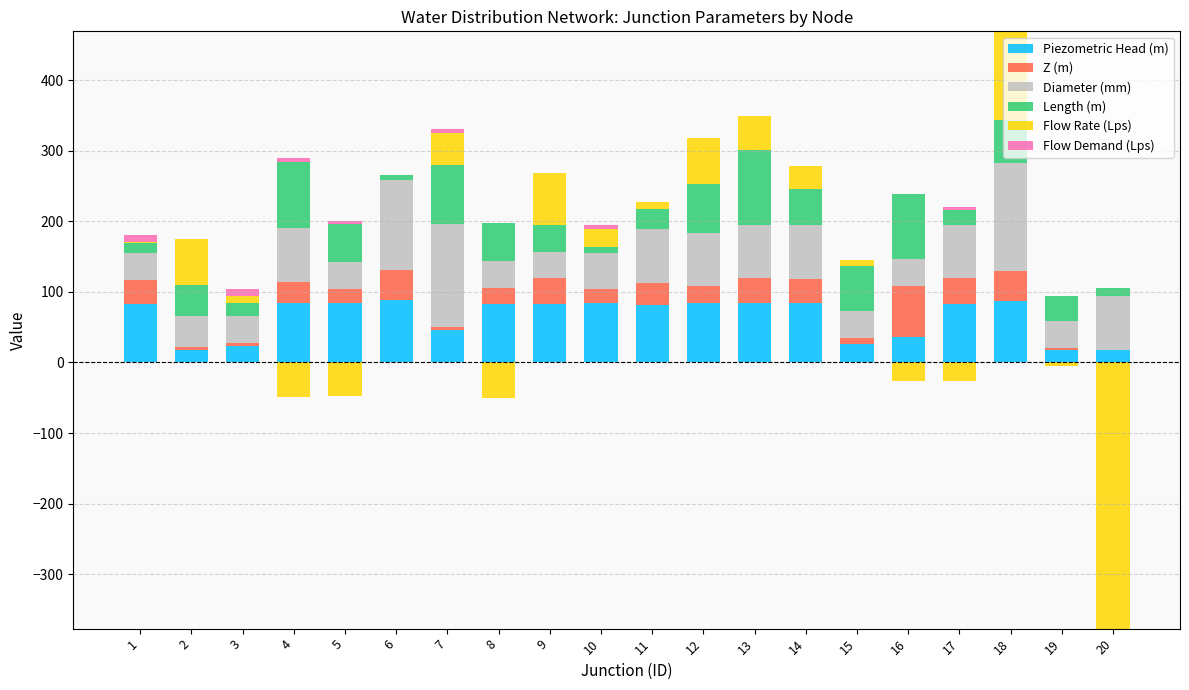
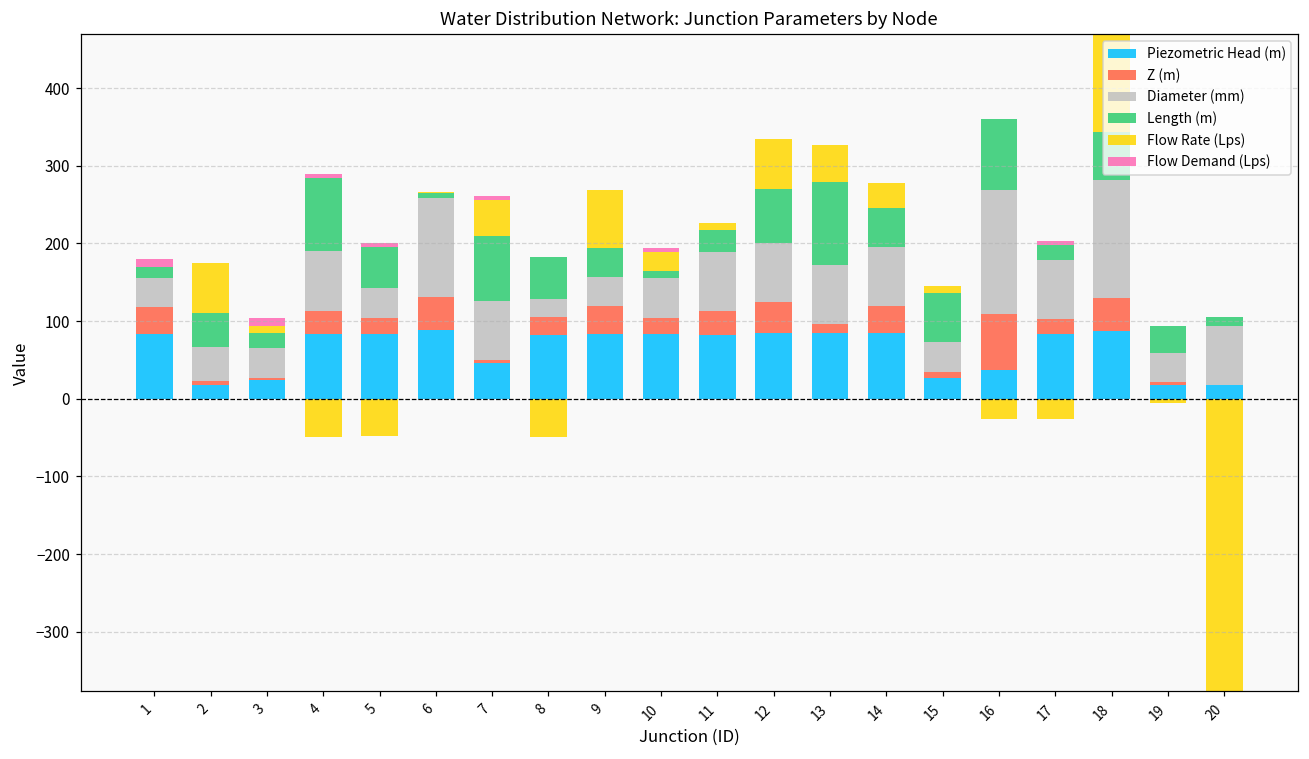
  {
    "Z (m)": {
      "1": 30,
      "2": 0,
      "4": 30,
      "5": 20,
      "6": 40,
      "7": 0,
      "8": 20,
      "9": 40,
      "10": 20,
      "11": 30,
-     "12": 20,
-     "13": 30,
+     "12": 40,
+     "13": 10,
      "14": 30,
      "15": 10,
      "16": 70,
-     "17": 40,
+     "17": 20,
      "18": 40,
      "19": 0
    },
    "Diameter (mm)": {
      "1": 40,
      "2": 40,
      "3": 40,
      "4": 80,
      "5": 40,
      "6": 130,
-     "7": 150,
-     "8": 40,
+     "7": 80,
+     "8": 20,
      "9": 40,
      "10": 50,
      "11": 80,
      "12": 80,
      "13": 80,
      "14": 80,
      "15": 40,
-     "16": 40,
+     "16": 160,
      "17": 80,
      "18": 150,
      "19": 40,
      "20": 80
    },
    "Length (m)": {
      "1": 10,
      "2": 40,
      "3": 20,
      "4": 90,
      "5": 50,
      "6": 10,
      "7": 80,
      "8": 50,
      "9": 40,
      "10": 10,
      "11": 30,
      "12": 70,
      "13": 110,
      "14": 50,
      "15": 60,
      "16": 90,
      "17": 20,
      "19": 30,
      "20": 10
    },
    "Flow Demand (Lps)": {
      "1": 10,
      "2": 0,
      "3": 10,
      "4": 10,
      "5": 10,
      "6": 0,
      "7": 10,
      "8": 0,
      "9": 0,
      "10": 10,
      "11": 0,
      "12": 0,
      "13": 0,
      "14": 0,
      "15": 0,
      "16": 0,
      "17": 10,
      "18": 0,
      "19": 0,
      "20": 0
    }
  }
